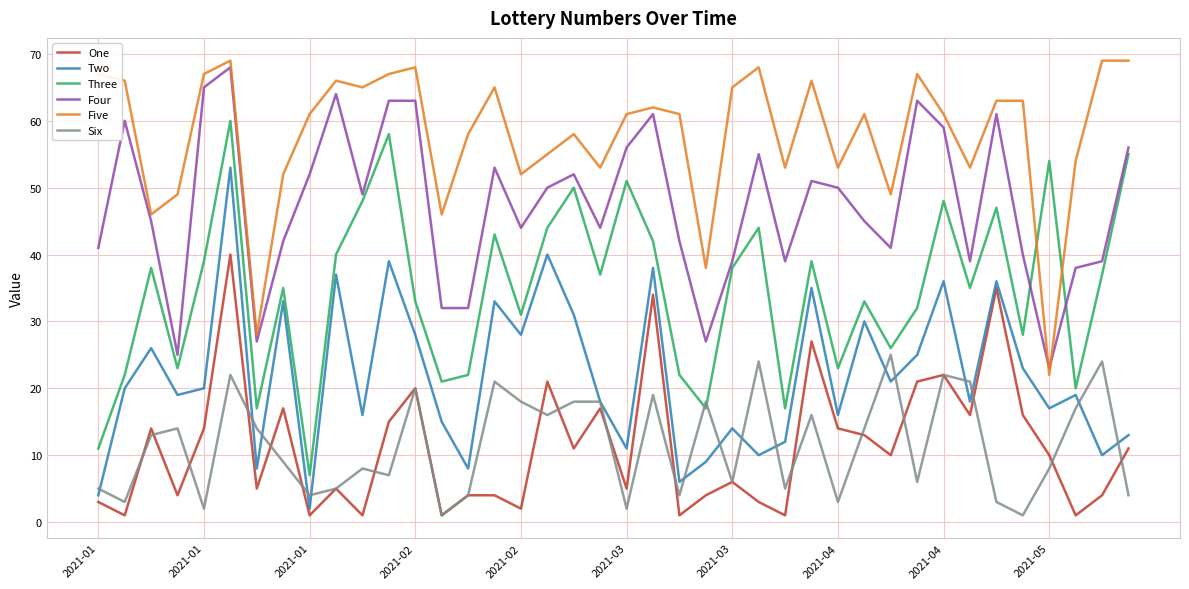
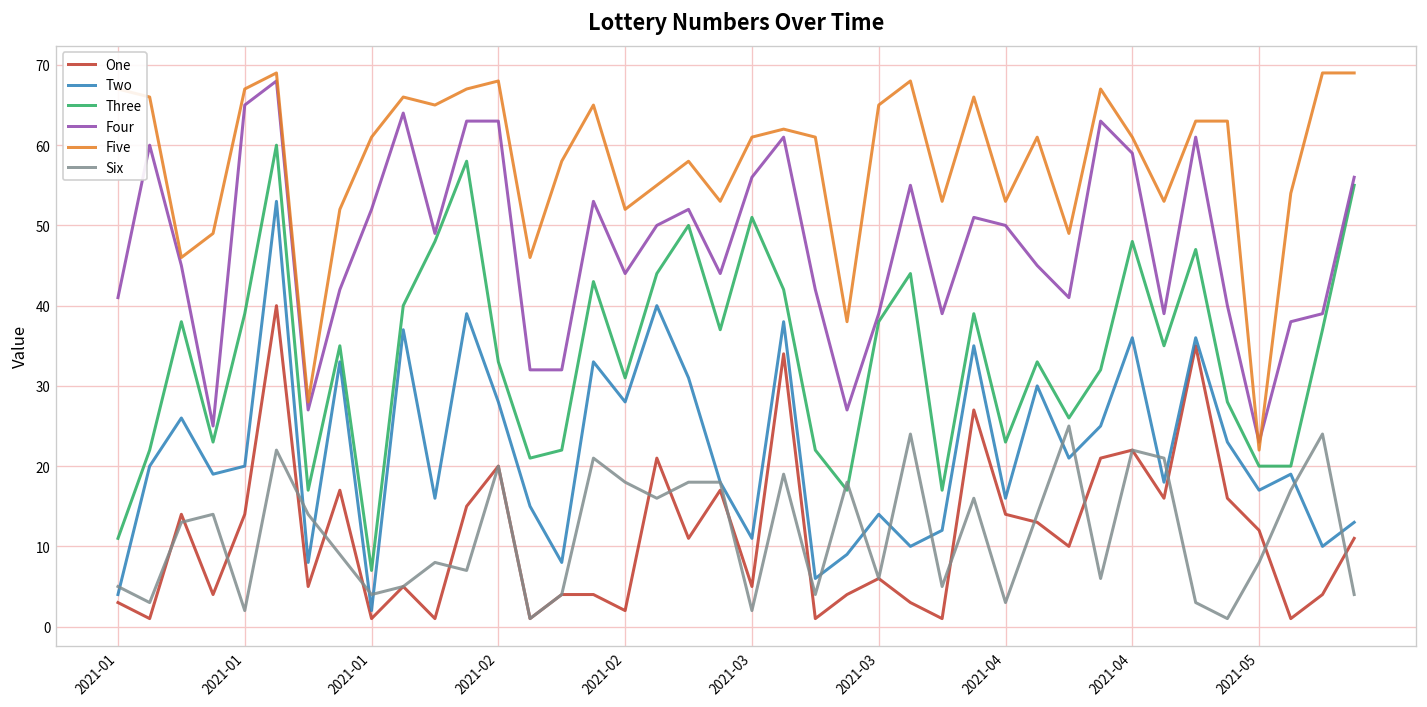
  {
    "One": {
-     "2021-05": 10
+     "2021-05": 12
    },
    "Two": {
      "2021-05": 17
    },
    "Three": {
-     "2021-05": 54
+     "2021-05": 20
    },
    "Four": {
      "2021-05": 23
    },
    "Five": {
      "2021-05": 22
    },
    "Six": {
      "2021-05": 8
    }
  }
